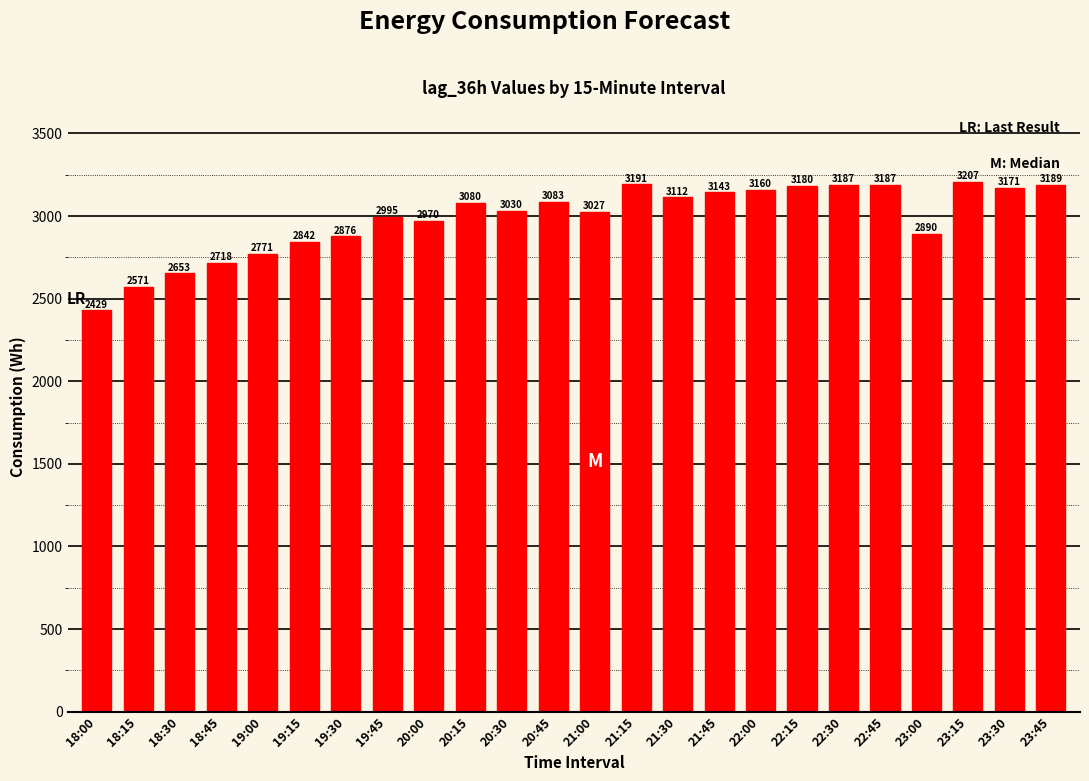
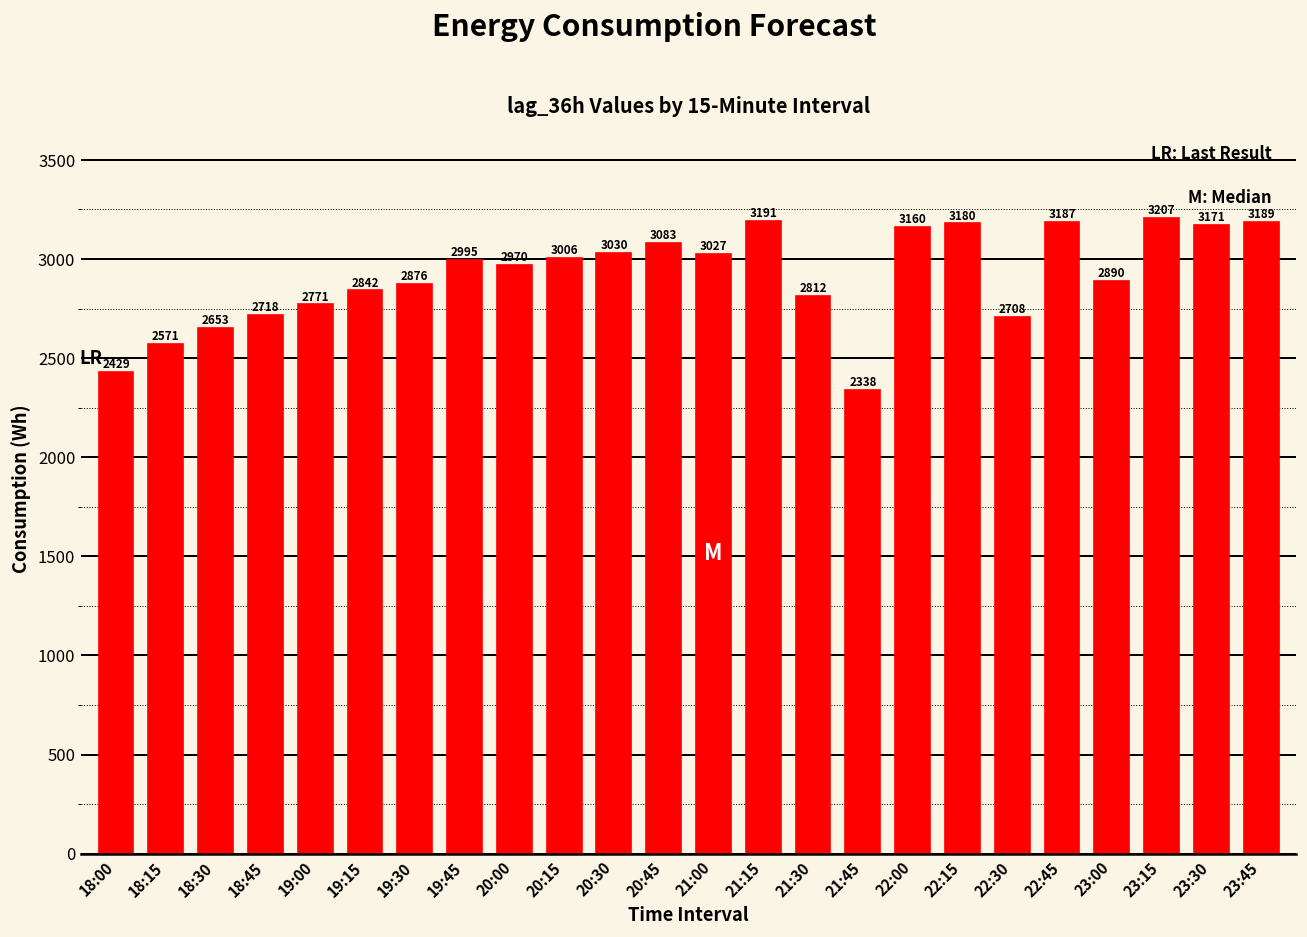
  {
    "18:00": 2429,
    "18:15": 2571,
    "18:30": 2653,
    "18:45": 2718,
    "19:00": 2771,
    "19:15": 2842,
    "19:30": 2876,
    "20:00": 2970,
-   "20:15": 3080,
+   "20:15": 3006,
    "20:30": 3030,
    "20:45": 3083,
    "21:00": 3027,
    "21:15": 3191,
-   "21:30": 3112,
-   "21:45": 3143,
+   "21:30": 2812,
+   "21:45": 2338,
    "22:00": 3160,
    "22:15": 3180,
-   "22:30": 3187,
+   "22:30": 2708,
    "22:45": 3187,
    "23:15": 3207,
    "23:30": 3171,
    "23:45": 3189
  }
